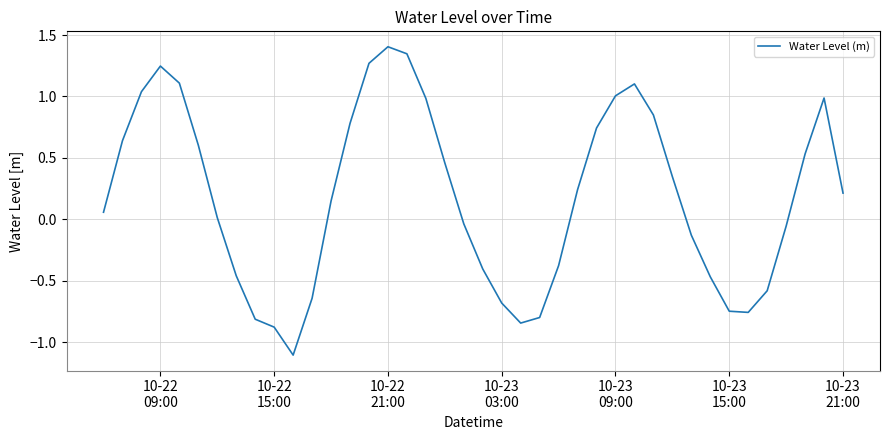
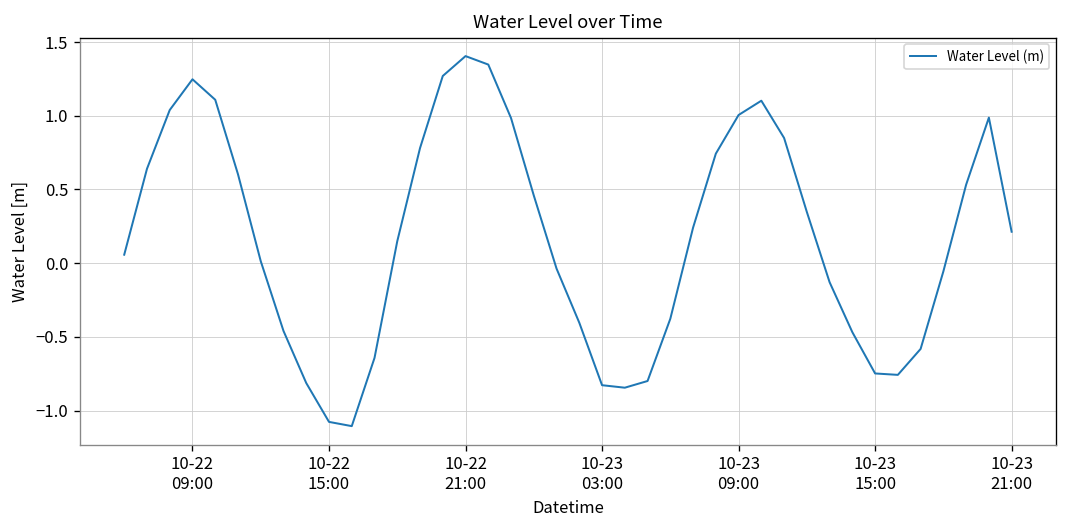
  {
    "10-22 09:00": 1.25,
-   "10-22 15:00": -0.88,
+   "10-22 15:00": -1.08,
    "10-22 21:00": 1.40,
-   "10-23 03:00": -0.68,
+   "10-23 03:00": -0.83,
    "10-23 09:00": 1.00,
    "10-23 15:00": -0.75,
    "10-23 21:00": 0.21
  }
